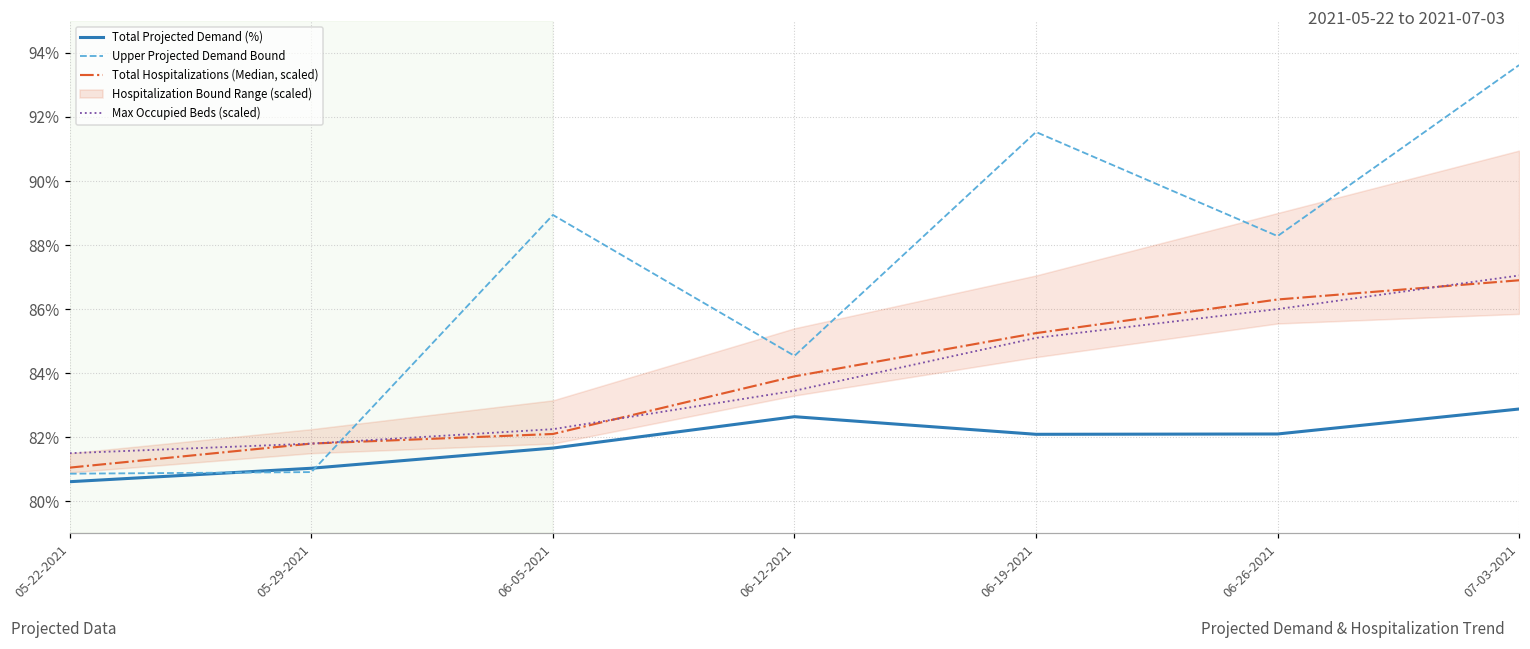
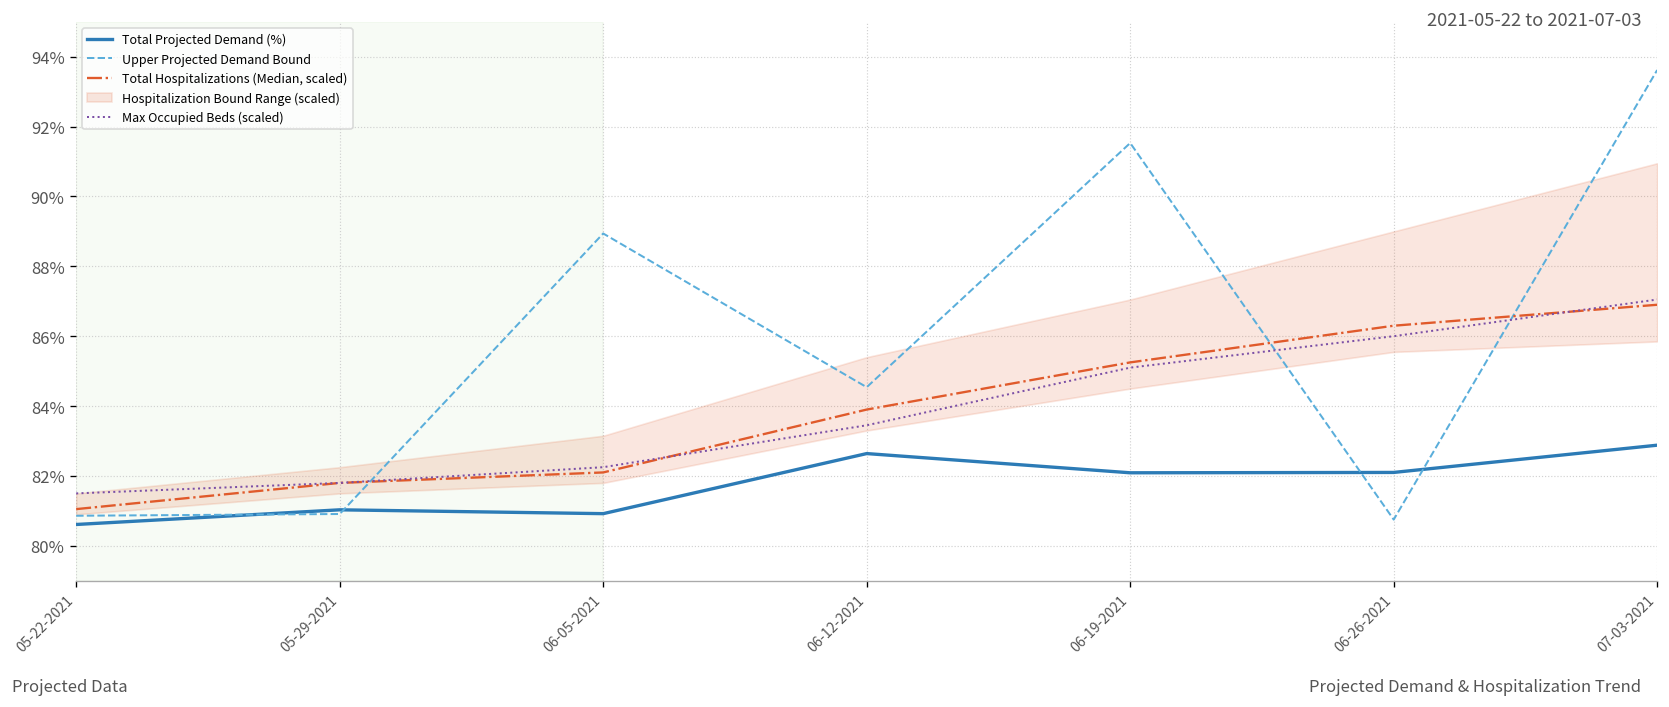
  {
    "Total Projected Demand (%)": {
      "05-22-2021": "80.6%",
      "05-29-2021": "81.0%",
-     "06-05-2021": "81.7%",
+     "06-05-2021": "80.9%",
      "06-12-2021": "82.6%",
      "06-19-2021": "82.1%",
      "06-26-2021": "82.1%",
      "07-03-2021": "82.9%"
    },
    "Upper Projected Demand Bound": {
      "05-22-2021": "80.9%",
      "05-29-2021": "80.9%",
      "06-05-2021": "88.9%",
      "06-12-2021": "84.5%",
      "06-19-2021": "91.5%",
-     "06-26-2021": "88.3%",
+     "06-26-2021": "80.8%",
      "07-03-2021": "93.6%"
    },
    "Max Occupied Beds (scaled)": {
      "06-05-2021": "82.3%",
      "06-12-2021": "83.5%",
      "06-19-2021": "85.1%",
      "06-26-2021": "86.0%",
      "07-03-2021": "87.1%"
    }
  }
